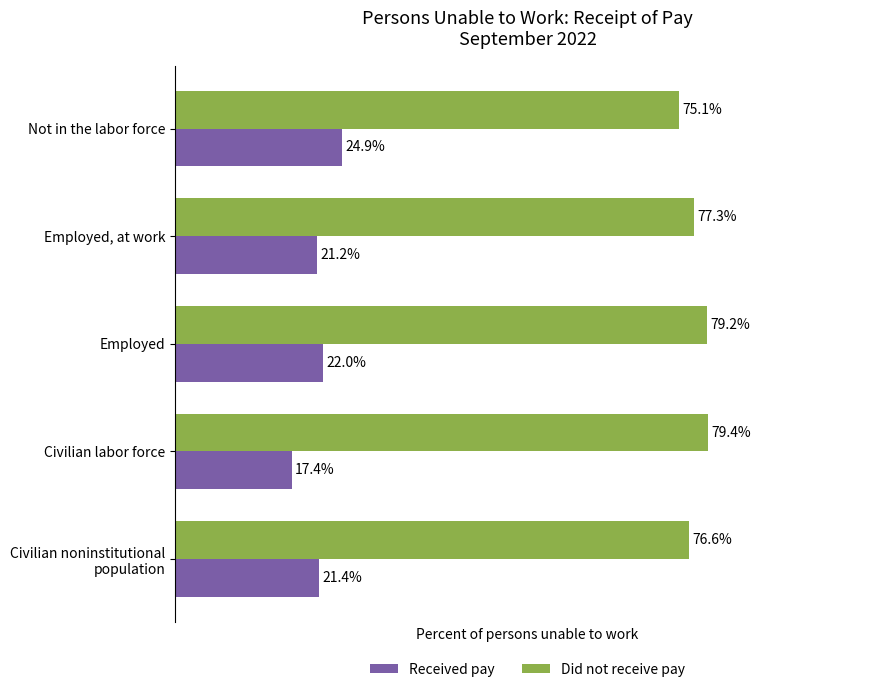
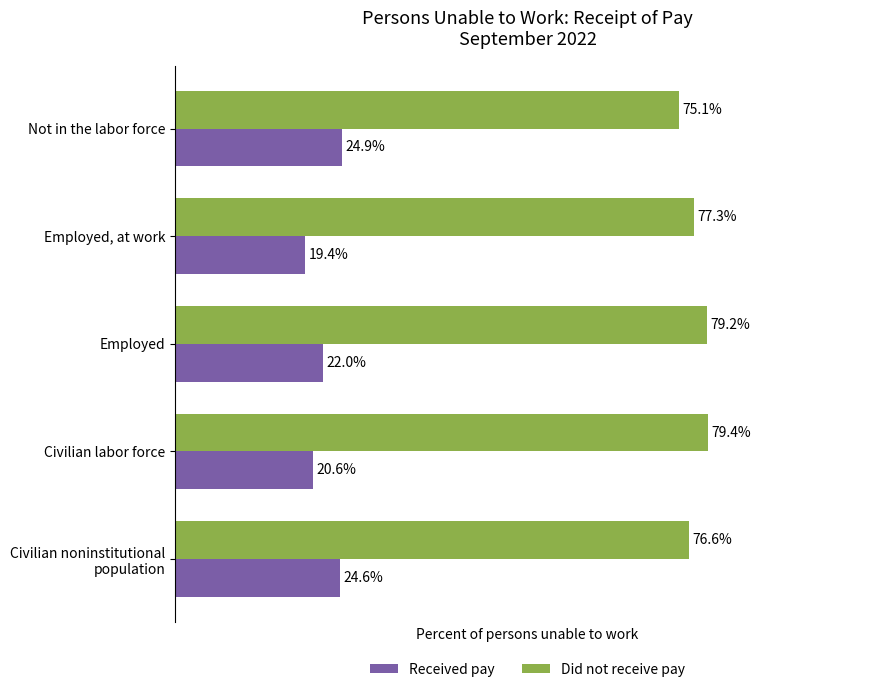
  {
    "Received pay": {
      "Not in the labor force": "24.9%",
-     "Employed, at work": "21.2%",
+     "Employed, at work": "19.4%",
      "Employed": "22.0%",
-     "Civilian labor force": "17.4%",
-     "Civilian noninstitutional population": "21.4%"
+     "Civilian labor force": "20.6%",
+     "Civilian noninstitutional population": "24.6%"
    },
    "Did not receive pay": {
      "Not in the labor force": "75.1%",
      "Employed, at work": "77.3%",
      "Employed": "79.2%",
      "Civilian labor force": "79.4%",
      "Civilian noninstitutional population": "76.6%"
    }
  }
